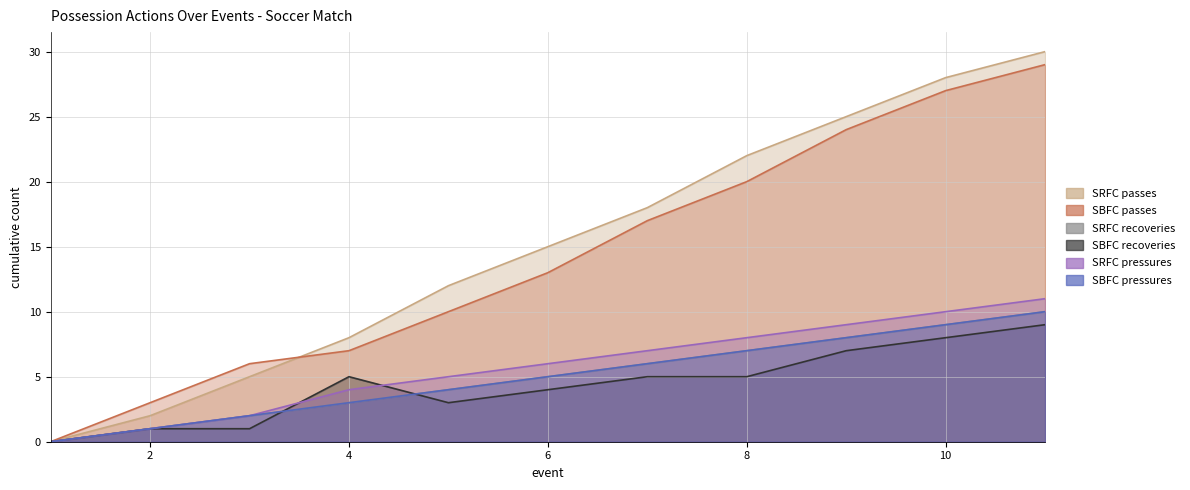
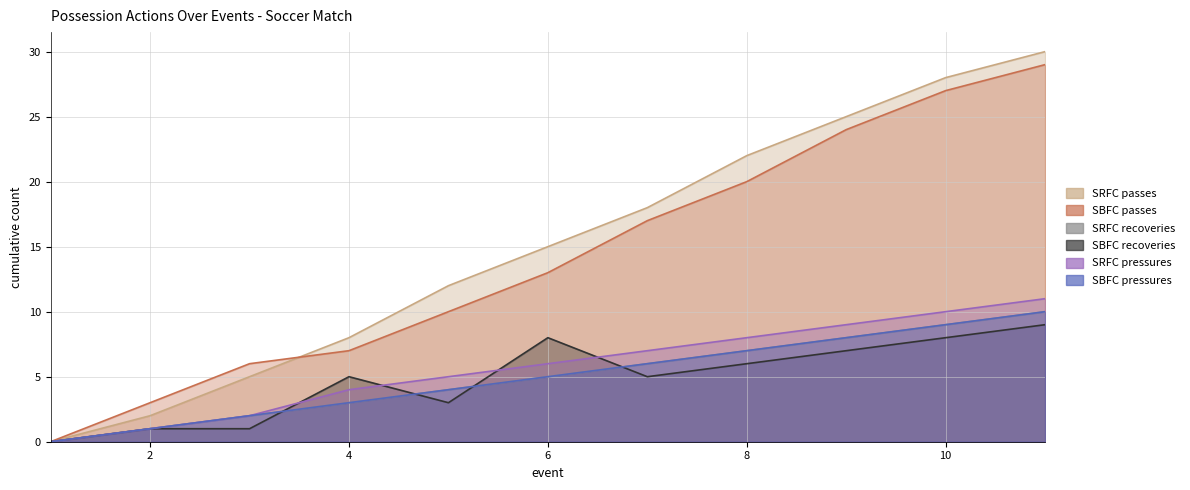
  {
    "SBFC recoveries": {
      "4": 5,
-     "6": 4,
-     "8": 5,
+     "6": 8,
+     "8": 6,
      "10": 8
    }
  }
